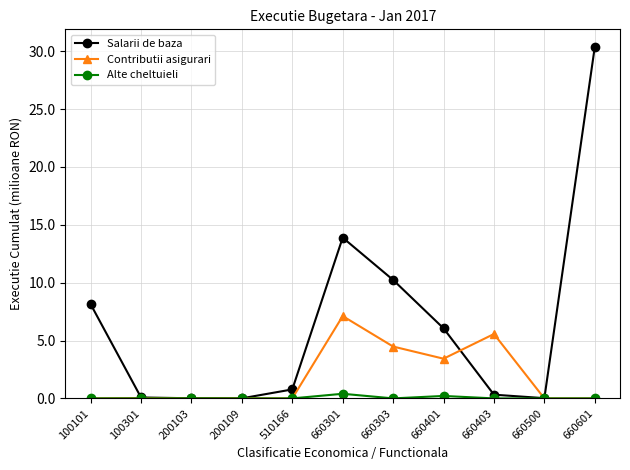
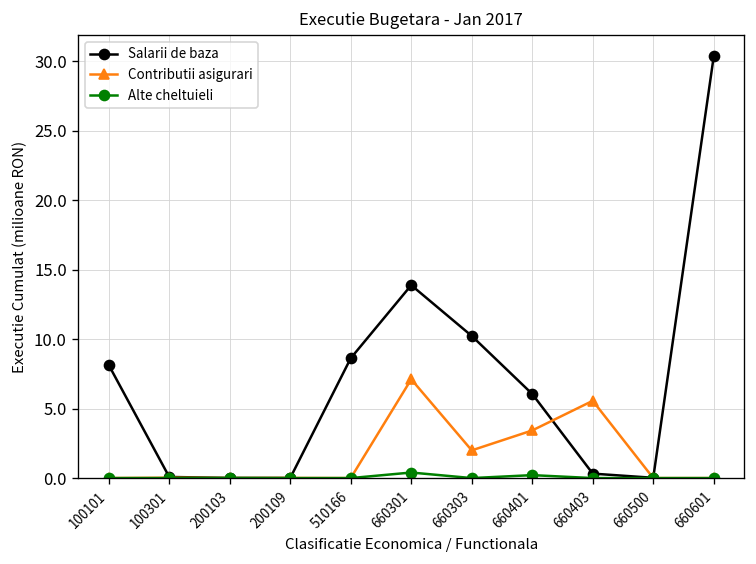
  {
    "Salarii de baza": {
      "100101": 8.1,
-     "510166": 0.8,
+     "510166": 8.6,
      "660301": 13.9,
      "660303": 10.2,
      "660401": 6.1,
      "660403": 0.3,
      "660601": 30.4
    },
    "Contributii asigurari": {
      "660301": 7.1,
-     "660303": 4.5,
+     "660303": 2.0,
      "660401": 3.4,
      "660403": 5.6
    },
    "Alte cheltuieli": {
      "660301": 0.4,
      "660303": 0.0,
      "660401": 0.2,
      "660403": 0.0
    }
  }
